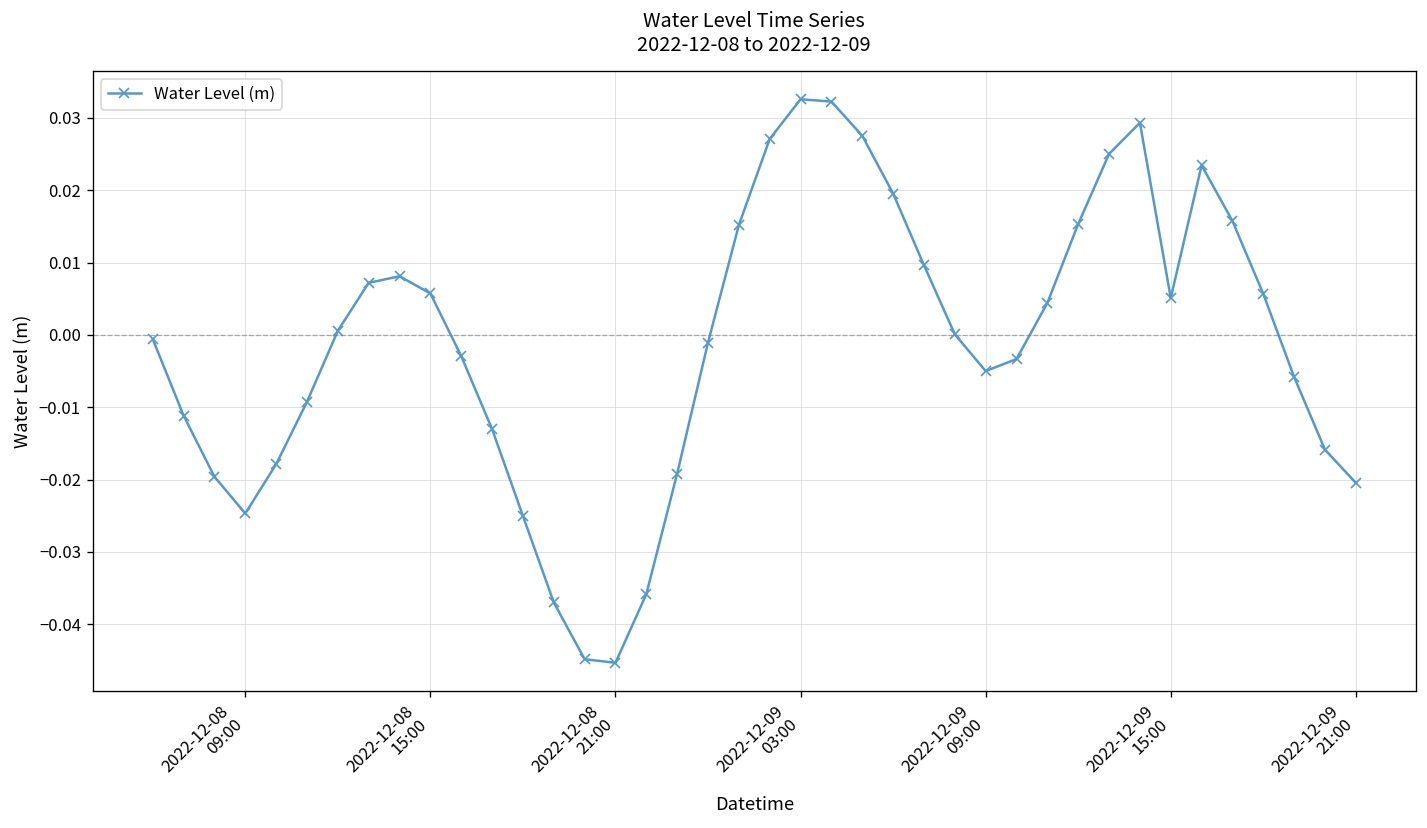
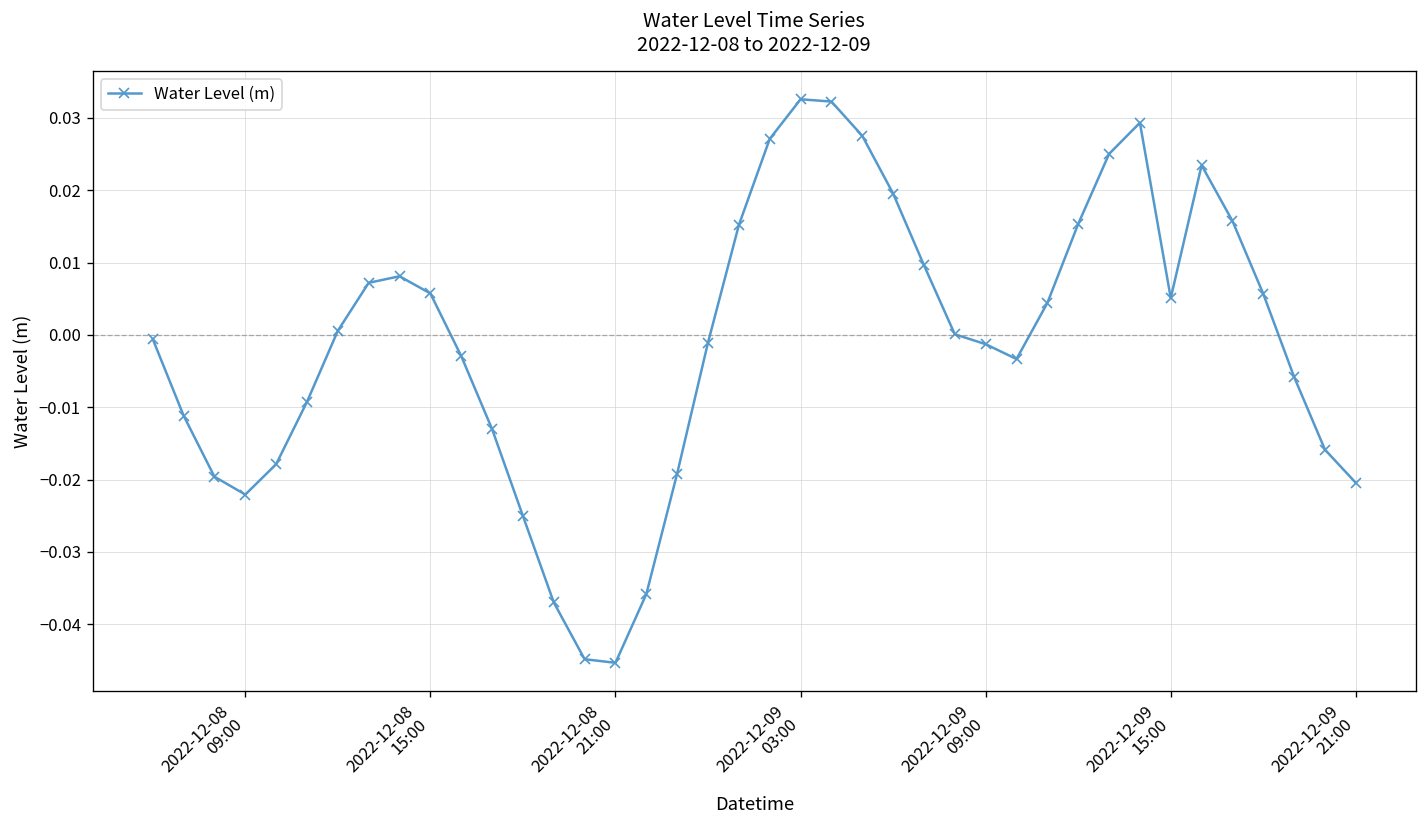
  {
-   "2022-12-08 09:00": -0.025,
+   "2022-12-08 09:00": -0.022,
    "2022-12-08 15:00": 0.006,
    "2022-12-08 21:00": -0.045,
    "2022-12-09 03:00": 0.033,
-   "2022-12-09 09:00": -0.005,
+   "2022-12-09 09:00": -0.001,
    "2022-12-09 15:00": 0.005,
    "2022-12-09 21:00": -0.020
  }
